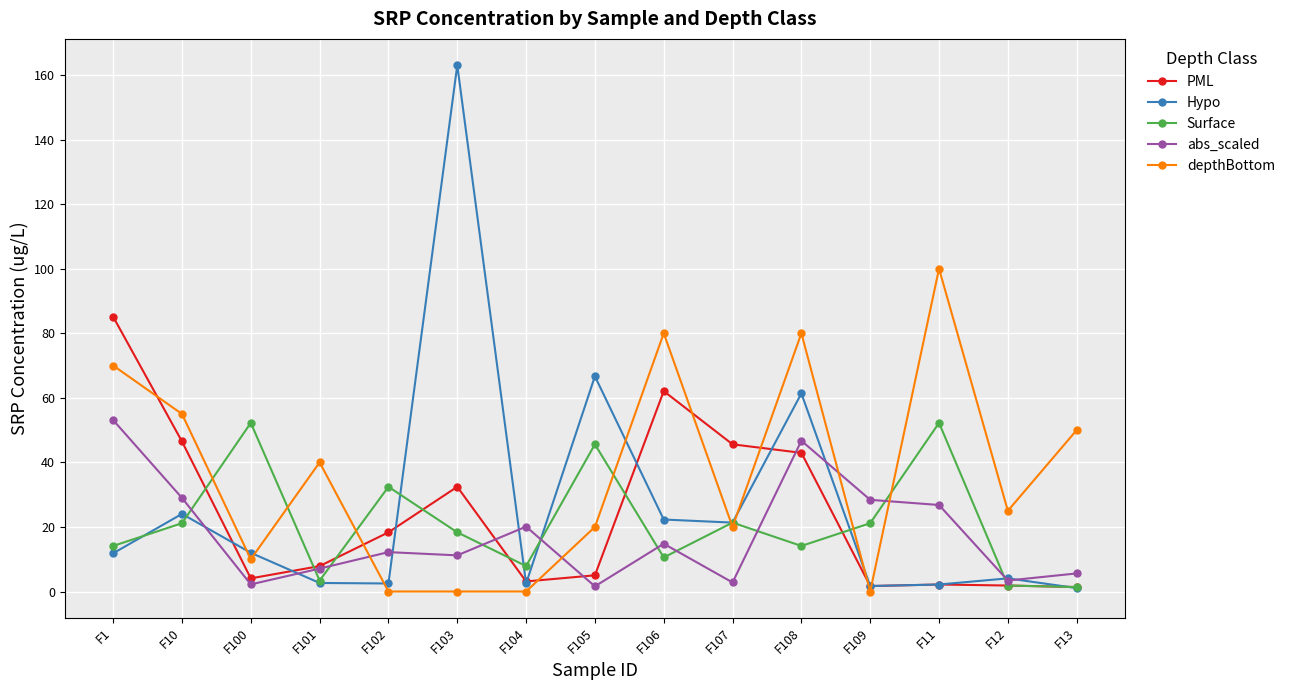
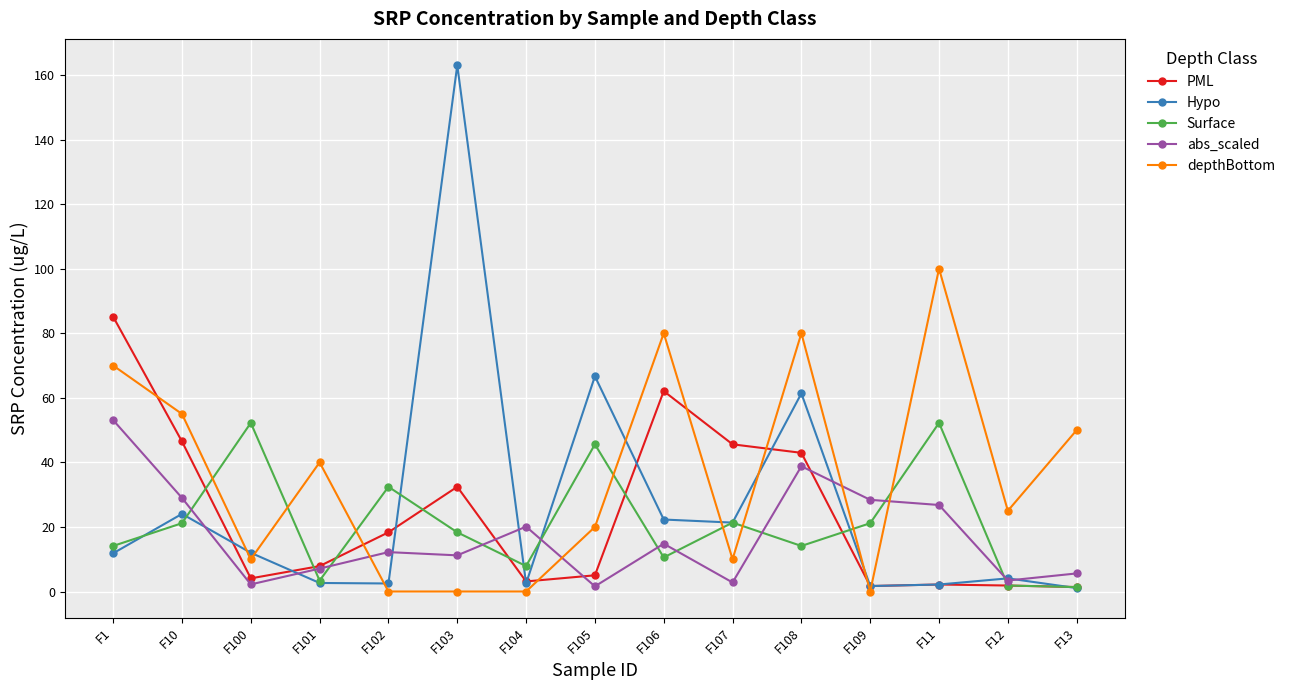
  {
    "PML": {
      "F1": 85,
      "F10": 46,
      "F100": 4,
      "F102": 18,
      "F103": 32,
      "F105": 5,
      "F106": 62,
      "F107": 46,
      "F108": 43
    },
    "Hypo": {
      "F1": 12,
      "F10": 24,
      "F100": 12,
      "F102": 2,
      "F103": 163,
      "F105": 67,
      "F106": 22,
      "F108": 61
    },
    "Surface": {
      "F1": 14,
      "F10": 21,
      "F100": 52,
      "F102": 32,
      "F103": 18,
      "F104": 8,
      "F105": 46,
      "F106": 11,
      "F108": 14,
      "F109": 21,
      "F11": 52
    },
    "abs_scaled": {
      "F1": 53,
      "F10": 29,
      "F100": 2,
      "F102": 12,
      "F103": 11,
      "F104": 20,
      "F105": 2,
      "F106": 15,
      "F107": 3,
-     "F108": 47,
+     "F108": 39,
      "F109": 28,
      "F11": 27,
      "F13": 6
    },
    "depthBottom": {
      "F1": 70,
      "F10": 55,
      "F100": 10,
      "F101": 40,
      "F102": 0,
      "F103": 0,
      "F104": 0,
      "F105": 20,
      "F106": 80,
-     "F107": 20,
+     "F107": 10,
      "F108": 80,
      "F109": 0,
      "F11": 100,
      "F12": 25,
      "F13": 50
    }
  }
